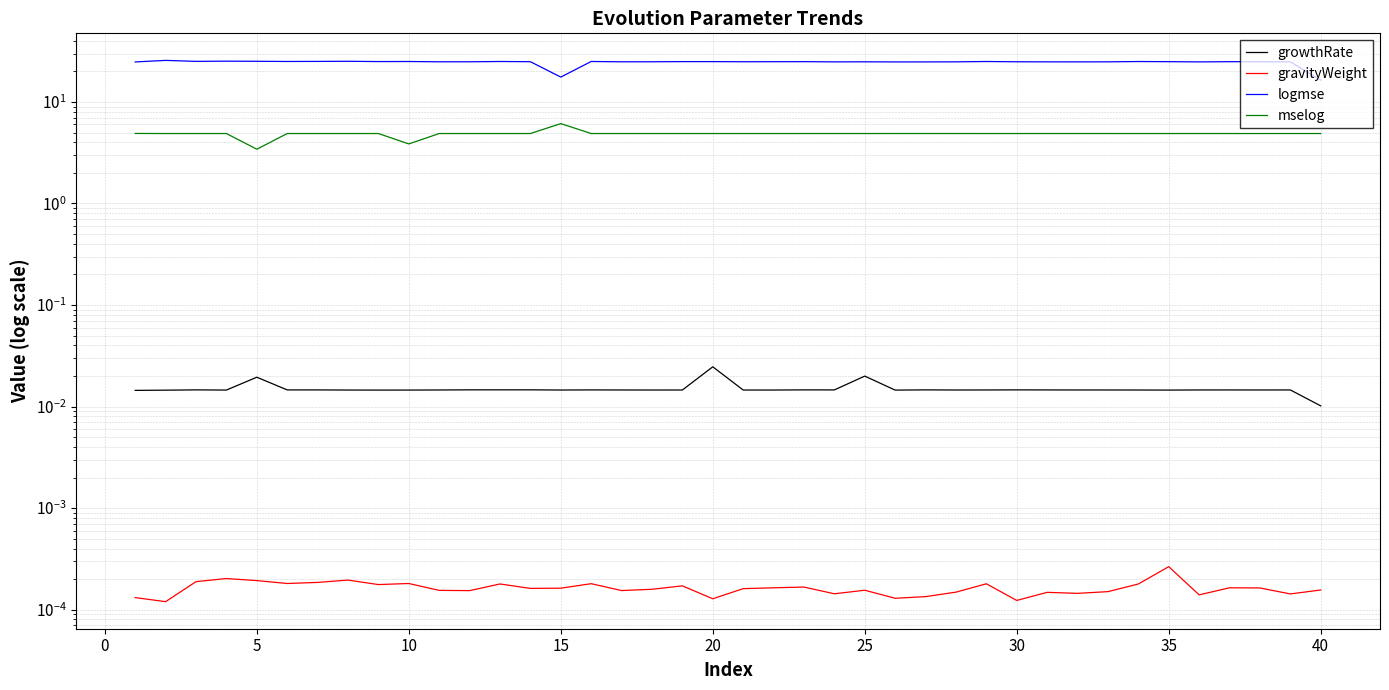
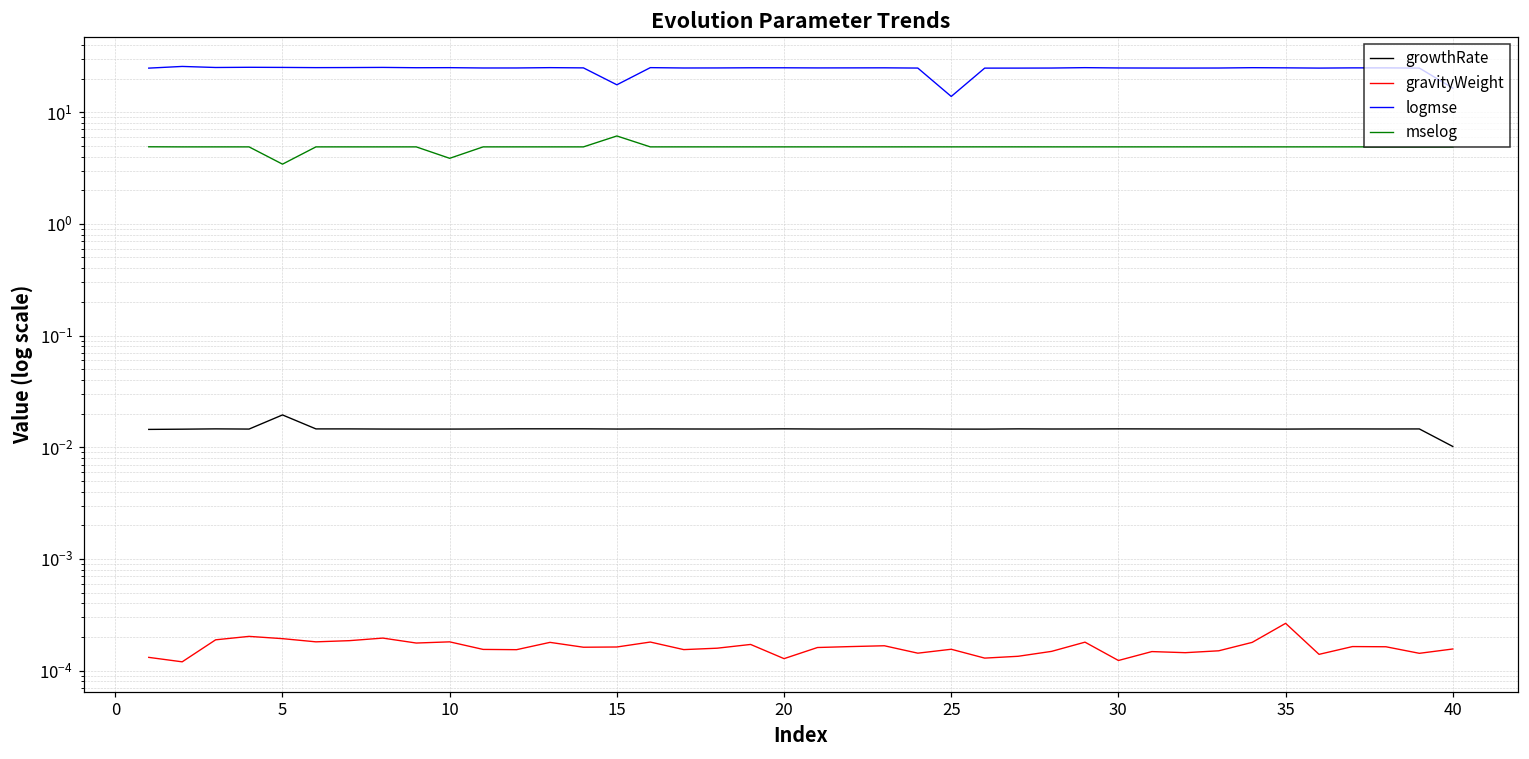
  {
    "growthRate": {
      "5": 0.019,
      "10": 0.015,
      "15": 0.015,
-     "20": 0.025,
-     "25": 0.020,
+     "20": 0.015,
+     "25": 0.015,
      "30": 0.015,
      "35": 0.015,
      "40": 0.010
    },
    "gravityWeight": {
      "5": 0.00019,
      "10": 0.00018,
      "15": 0.00016,
      "20": 0.00013,
      "25": 0.00016,
      "30": 0.00012,
      "35": 0.00026,
      "40": 0.00016
    },
    "logmse": {
      "5": 25,
      "10": 25,
      "15": 18,
      "20": 25,
-     "25": 25,
+     "25": 14,
      "30": 25,
      "35": 25
    },
    "mselog": {
      "5": 3.4,
      "10": 3.9,
      "15": 6,
      "20": 5,
      "25": 5,
      "30": 5,
      "35": 5,
      "40": 5
    }
  }
